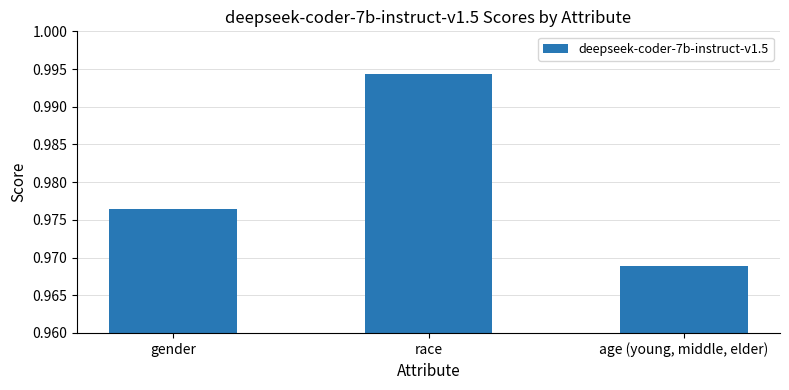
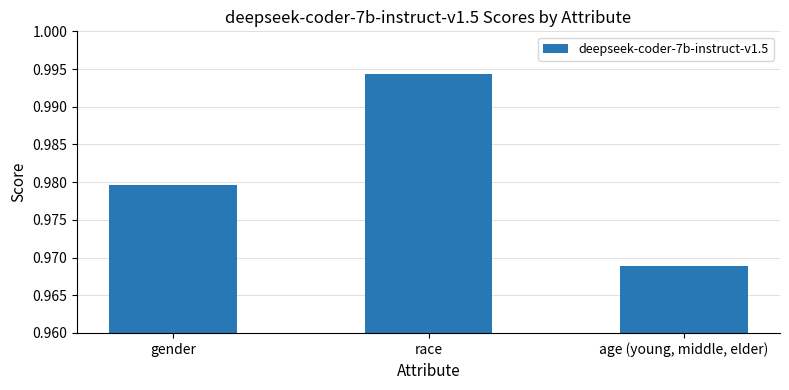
  {
-   "gender": 0.976,
+   "gender": 0.980,
    "race": 0.994,
    "age (young, middle, elder)": 0.969
  }
